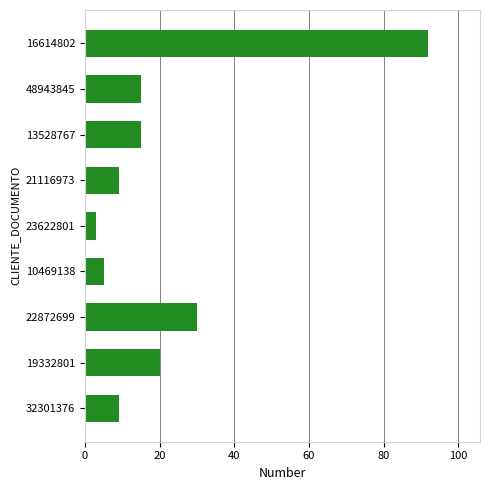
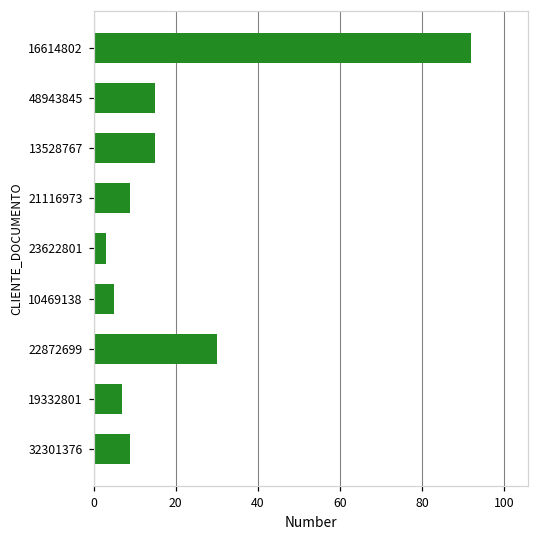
  {
    "16614802": 92,
    "48943845": 15,
    "13528767": 15,
    "21116973": 9,
    "23622801": 3,
    "10469138": 5,
    "22872699": 30,
-   "19332801": 20,
+   "19332801": 7,
    "32301376": 9
  }
